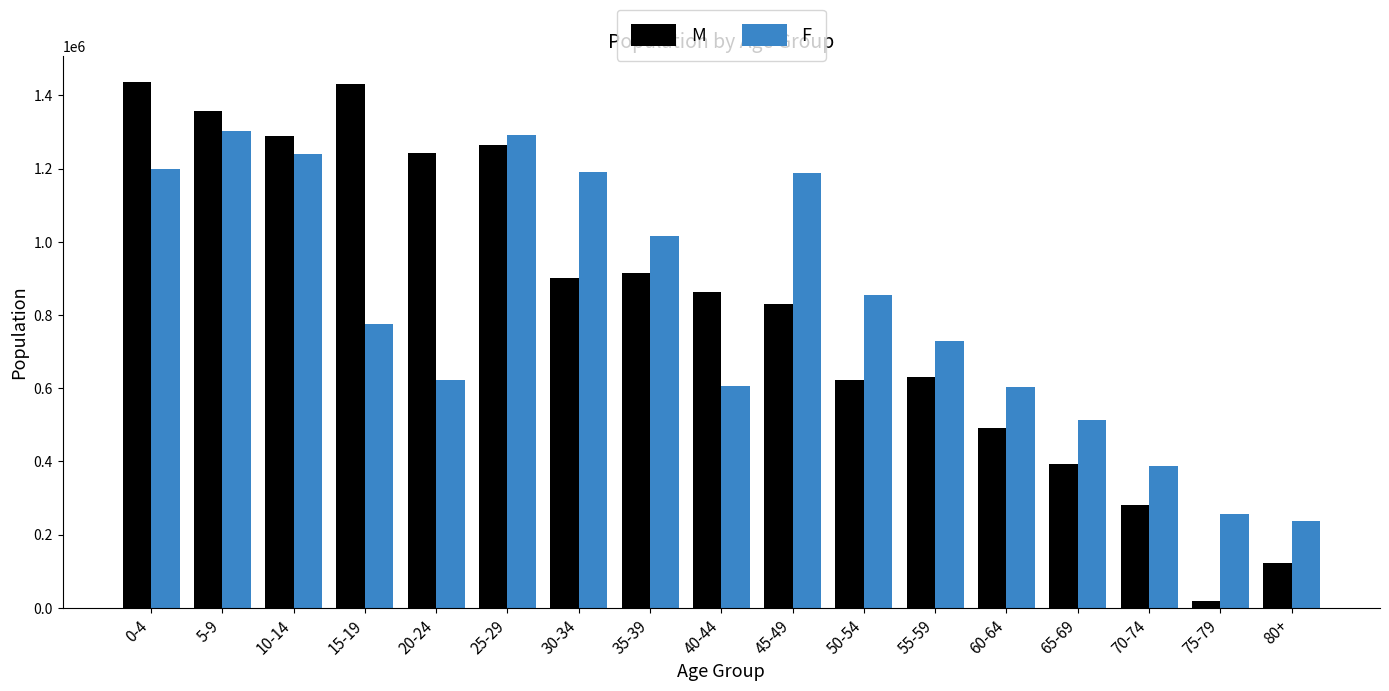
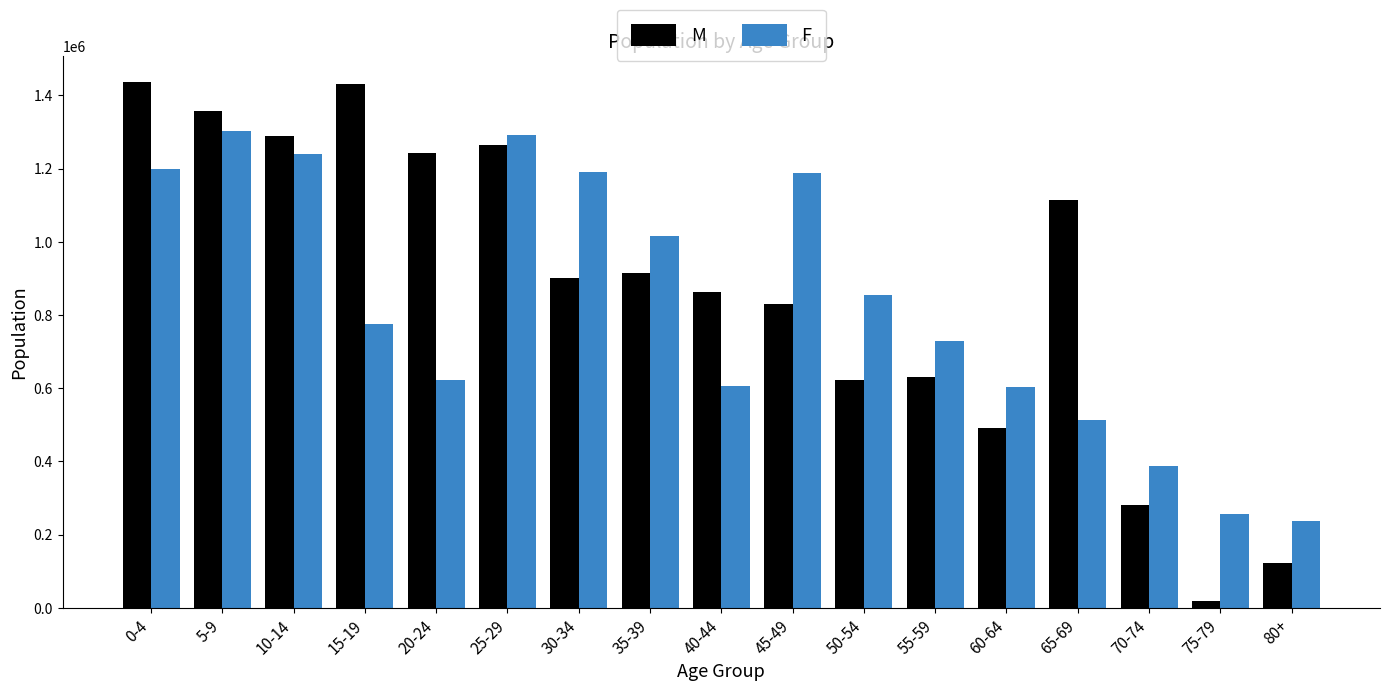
  {
    "M": {
      "0-4": 1440000,
      "5-9": 1360000,
      "10-14": 1290000,
      "15-19": 1430000,
      "20-24": 1240000,
      "25-29": 1270000,
      "30-34": 900000,
      "35-39": 910000,
      "40-44": 860000,
      "45-49": 830000,
      "50-54": 620000,
      "55-59": 630000,
      "60-64": 490000,
-     "65-69": 390000,
+     "65-69": 1110000,
      "70-74": 280000,
      "75-79": 20000,
      "80+": 120000
    },
    "F": {
      "0-4": 1200000,
      "5-9": 1300000,
      "10-14": 1240000,
      "15-19": 770000,
      "20-24": 620000,
      "25-29": 1290000,
      "30-34": 1190000,
      "35-39": 1020000,
      "40-44": 610000,
      "45-49": 1190000,
      "50-54": 850000,
      "55-59": 730000,
      "60-64": 600000,
      "65-69": 510000,
      "70-74": 390000,
      "75-79": 260000,
      "80+": 240000
    }
  }
